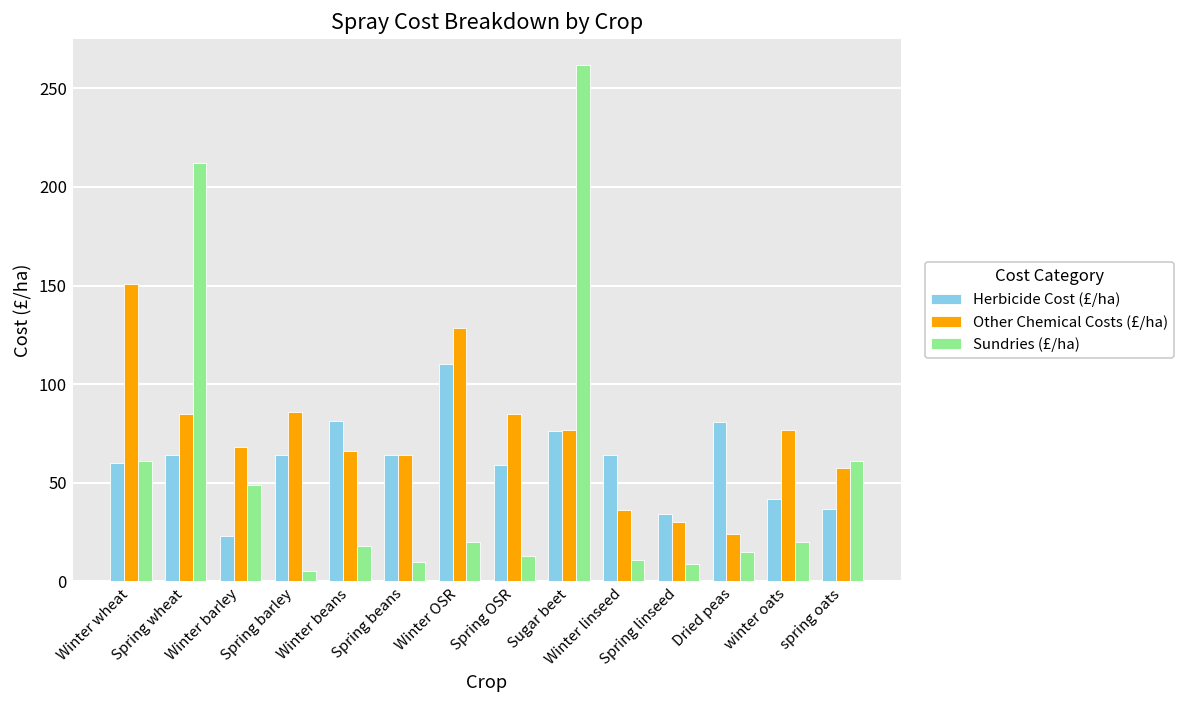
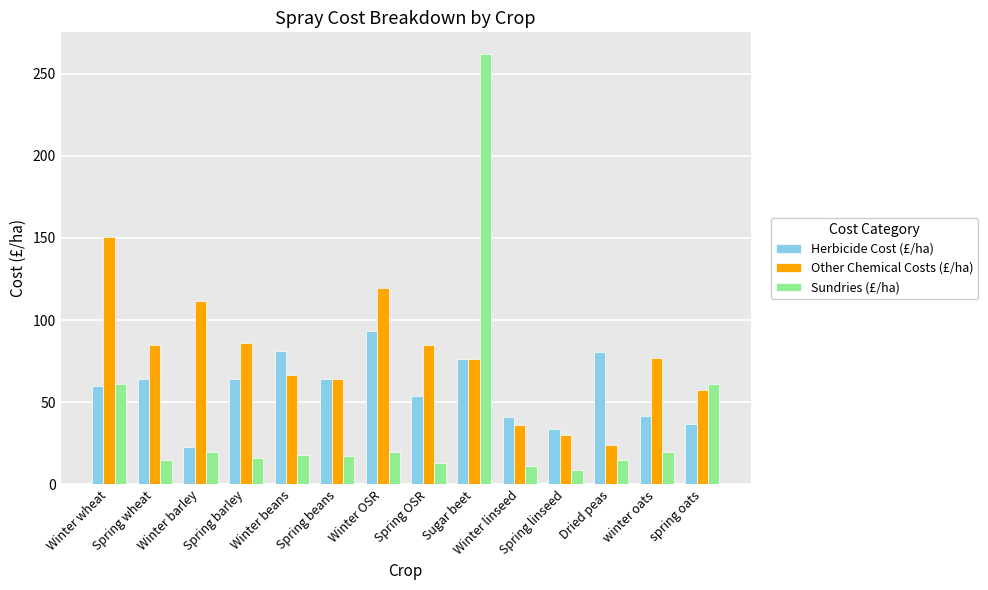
  {
    "Herbicide Cost (£/ha)": {
      "Winter wheat": 60,
      "Spring wheat": 64,
      "Winter barley": 23,
      "Spring barley": 64,
      "Winter beans": 81,
      "Spring beans": 64,
-     "Winter OSR": 110,
-     "Spring OSR": 59,
+     "Winter OSR": 94,
+     "Spring OSR": 54,
      "Sugar beet": 76,
-     "Winter linseed": 64,
+     "Winter linseed": 41,
      "Spring linseed": 34,
      "Dried peas": 81,
      "winter oats": 42,
      "spring oats": 37
    },
    "Other Chemical Costs (£/ha)": {
      "Winter wheat": 151,
      "Spring wheat": 85,
-     "Winter barley": 68,
+     "Winter barley": 111,
      "Spring barley": 86,
      "Winter beans": 66,
      "Spring beans": 64,
-     "Winter OSR": 129,
+     "Winter OSR": 120,
      "Spring OSR": 85,
      "Sugar beet": 77,
      "Winter linseed": 36,
      "Spring linseed": 30,
      "Dried peas": 24,
      "winter oats": 77,
      "spring oats": 57
    },
    "Sundries (£/ha)": {
      "Winter wheat": 61,
-     "Spring wheat": 212,
-     "Winter barley": 49,
-     "Spring barley": 5,
+     "Spring wheat": 15,
+     "Winter barley": 20,
+     "Spring barley": 16,
      "Winter beans": 18,
-     "Spring beans": 10,
+     "Spring beans": 17,
      "Winter OSR": 20,
      "Spring OSR": 13,
      "Sugar beet": 262,
      "Winter linseed": 11,
      "Spring linseed": 9,
      "Dried peas": 15,
      "winter oats": 20,
      "spring oats": 61
    }
  }
